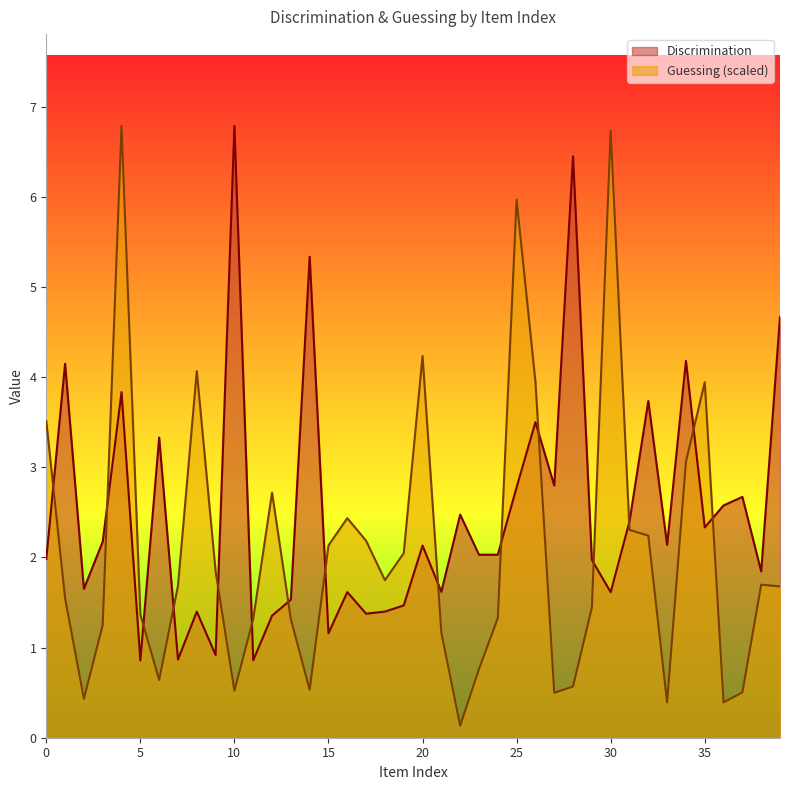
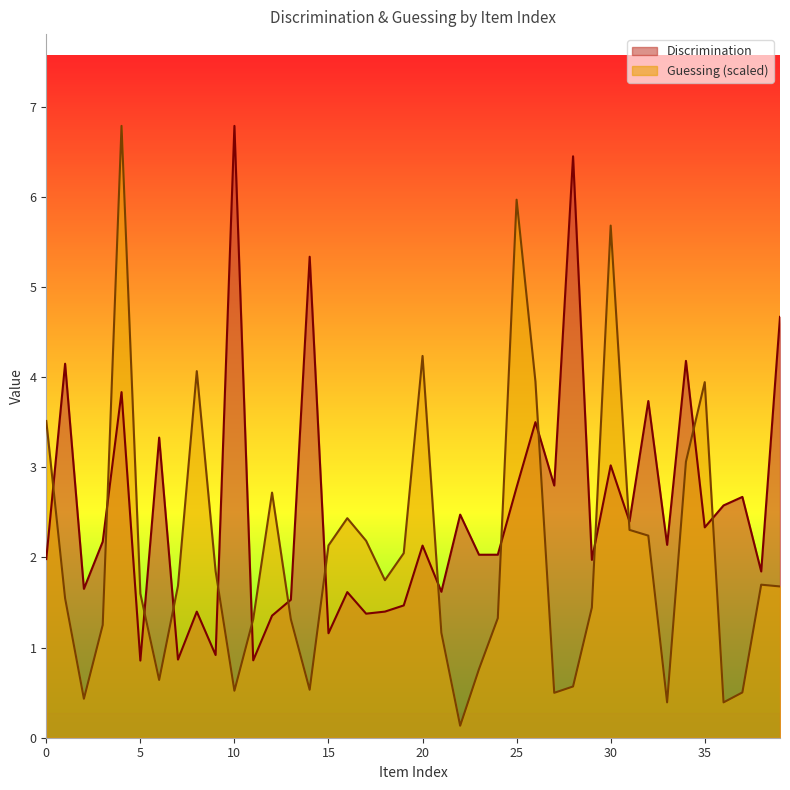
  {
    "Discrimination": {
      "0": 2.0,
      "5": 0.9,
      "10": 6.8,
      "15": 1.2,
      "20": 2.1,
      "25": 2.8,
-     "30": 1.6,
+     "30": 3.0,
      "35": 2.3
    },
    "Guessing (scaled)": {
      "0": 3.5,
-     "5": 1.4,
+     "5": 1.6,
      "10": 0.5,
      "15": 2.1,
      "20": 4.2,
      "25": 6.0,
-     "30": 6.7,
+     "30": 5.7,
      "35": 3.9
    }
  }
